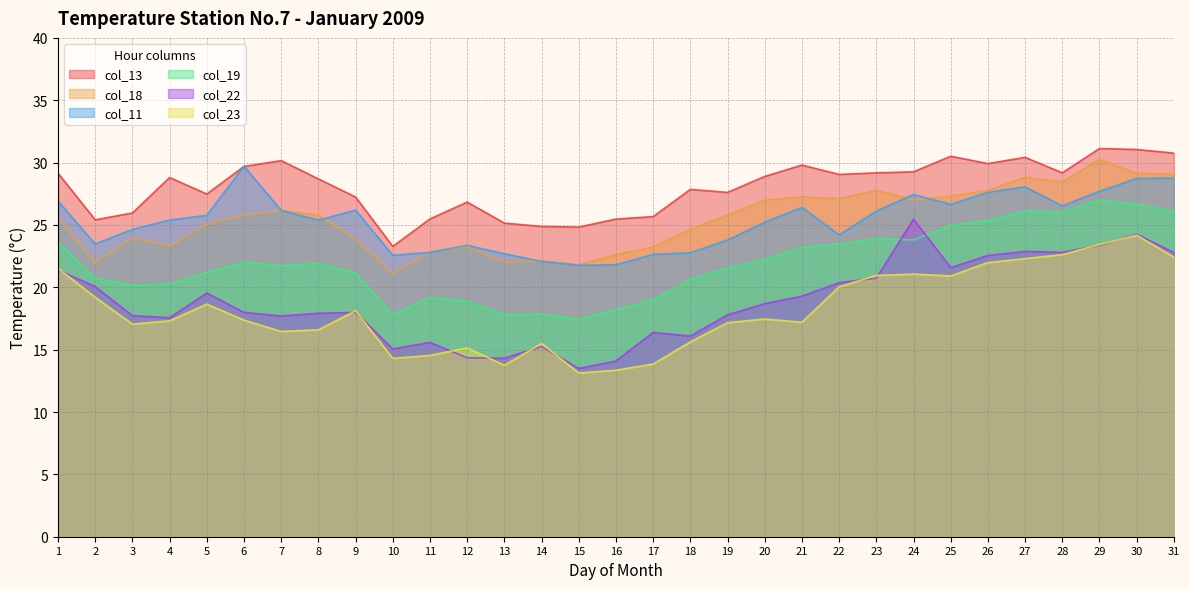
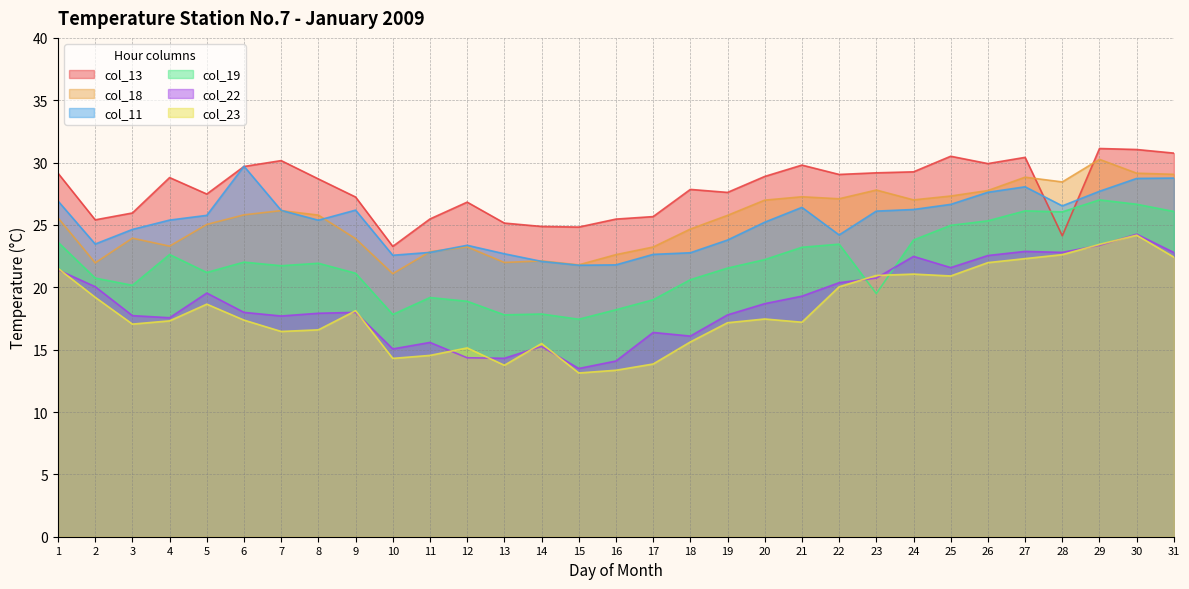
  {
    "col_13": {
      "1": 29.2,
      "2": 25.4,
      "3": 26.0,
      "4": 28.8,
      "5": 27.5,
      "7": 30.2,
      "8": 28.7,
      "9": 27.2,
      "10": 23.3,
      "11": 25.5,
      "12": 26.8,
      "13": 25.2,
      "14": 24.9,
      "15": 24.8,
      "16": 25.5,
      "17": 25.7,
      "18": 27.9,
      "19": 27.6,
      "20": 28.9,
      "21": 29.8,
      "22": 29.1,
      "23": 29.2,
      "24": 29.3,
      "25": 30.5,
      "26": 29.9,
      "27": 30.4,
-     "28": 29.2,
+     "28": 24.1,
      "29": 31.1,
      "30": 31.1,
      "31": 30.8
    },
    "col_11": {
      "1": 26.9,
      "2": 23.5,
      "3": 24.6,
      "4": 25.4,
      "5": 25.8,
      "8": 25.4,
      "9": 26.2,
      "10": 22.6,
      "13": 22.7,
      "16": 21.8,
      "17": 22.6,
      "18": 22.8,
      "19": 23.8,
      "20": 25.2,
      "21": 26.4,
      "22": 24.2,
      "23": 26.1,
-     "24": 27.4,
+     "24": 26.2,
      "25": 26.7,
      "27": 28.1,
      "28": 26.5,
      "29": 27.7,
      "30": 28.7,
      "31": 28.8
    },
    "col_19": {
      "1": 23.6,
      "2": 20.7,
      "3": 20.2,
-     "4": 20.3,
+     "4": 22.6,
      "5": 21.2,
      "6": 22.0,
      "7": 21.7,
      "8": 21.9,
      "9": 21.1,
      "10": 17.8,
      "11": 19.2,
      "12": 18.9,
      "13": 17.8,
      "14": 17.9,
      "15": 17.4,
      "16": 18.2,
      "17": 19.0,
      "18": 20.6,
      "19": 21.5,
      "20": 22.2,
      "21": 23.2,
      "22": 23.5,
-     "23": 23.9,
+     "23": 19.5,
      "24": 23.8,
      "25": 25.0,
      "26": 25.3,
      "27": 26.1,
      "28": 26.1,
      "29": 27.0,
      "30": 26.7,
      "31": 26.1
    },
    "col_22": {
      "2": 20.1,
      "3": 17.7,
      "4": 17.6,
      "5": 19.5,
      "6": 18.0,
      "7": 17.7,
      "8": 17.9,
      "10": 15.1,
      "11": 15.6,
      "12": 14.4,
      "13": 14.3,
      "14": 15.3,
      "15": 13.5,
      "16": 14.1,
      "17": 16.4,
      "18": 16.1,
      "19": 17.8,
      "20": 18.7,
      "21": 19.3,
      "22": 20.4,
      "23": 20.7,
-     "24": 25.5,
+     "24": 22.5,
      "25": 21.6,
      "26": 22.6,
      "27": 22.9,
      "31": 22.8
    }
  }
